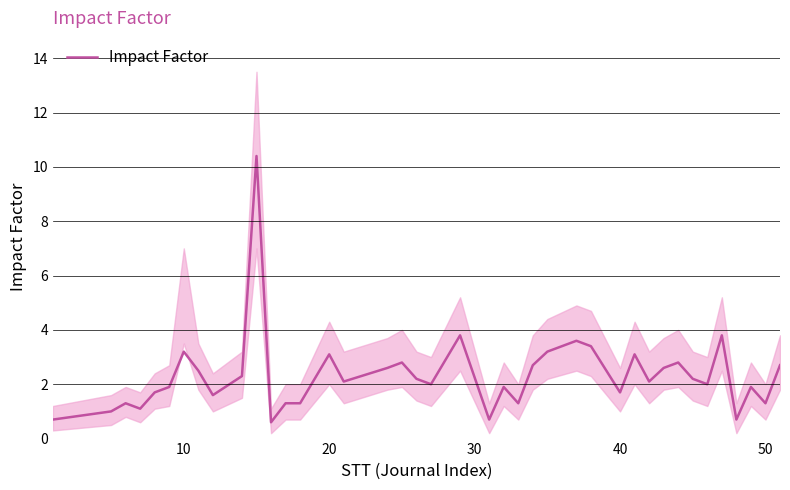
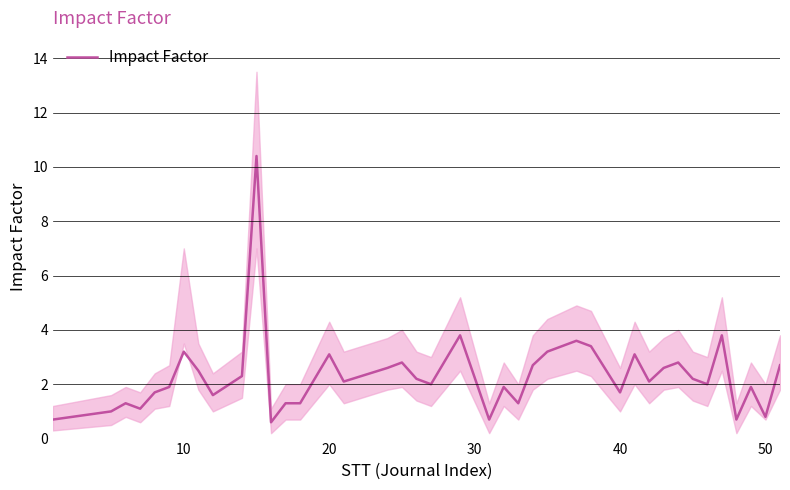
  {
    "Impact Factor": {
      "10": 3.2,
      "20": 3.1,
      "40": 1.7,
-     "50": 1.3
+     "50": 0.8
    }
  }
